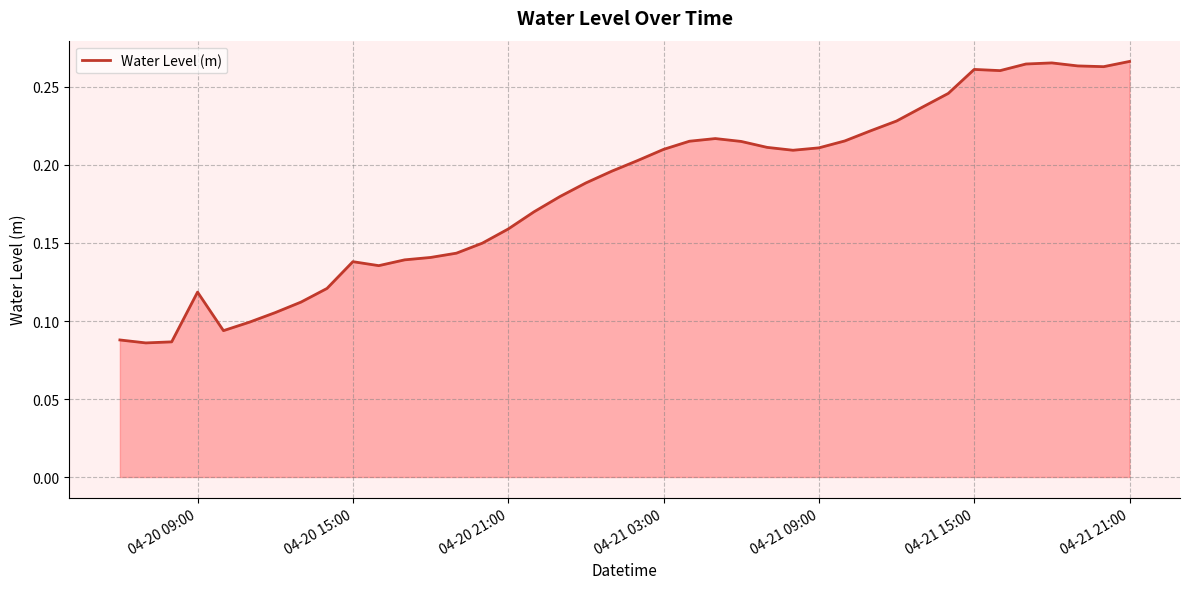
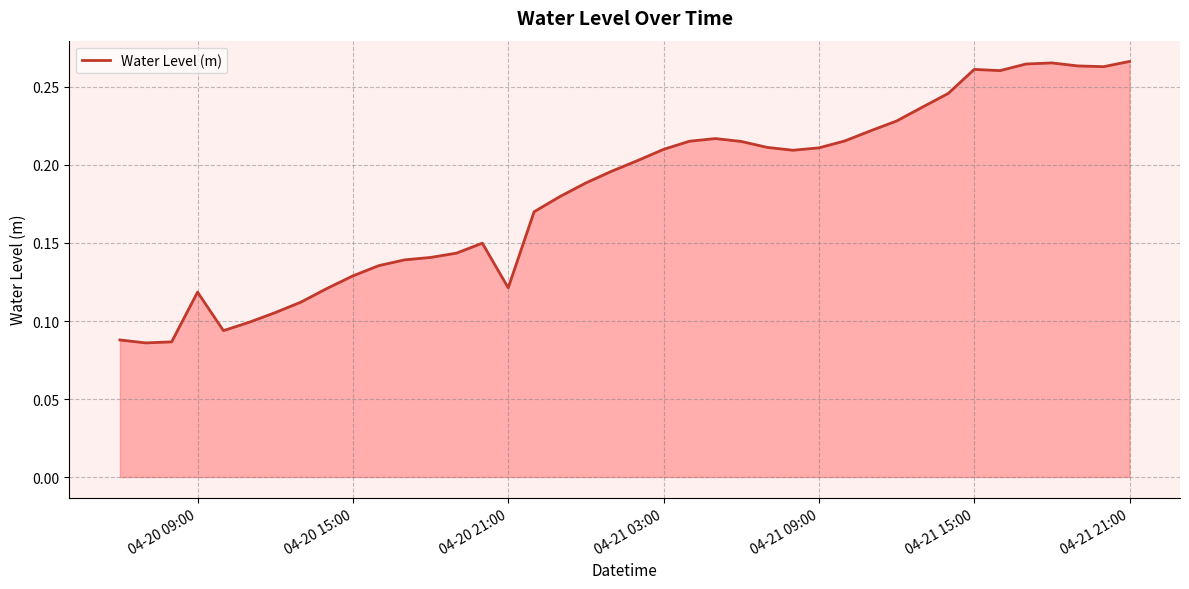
  {
    "04-20 09:00": 0.119,
-   "04-20 15:00": 0.138,
-   "04-20 21:00": 0.159,
+   "04-20 15:00": 0.129,
+   "04-20 21:00": 0.121,
    "04-21 03:00": 0.210,
    "04-21 09:00": 0.211,
    "04-21 15:00": 0.261,
    "04-21 21:00": 0.266
  }
